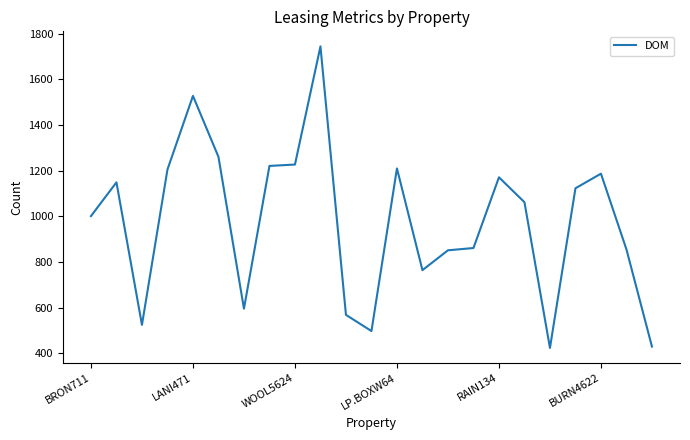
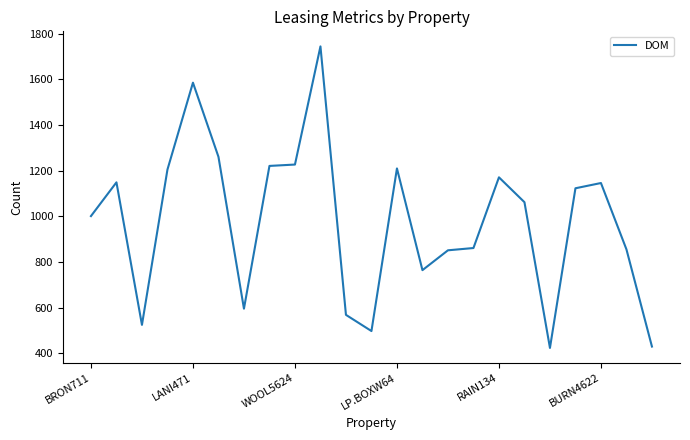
  {
    "BRON711": 1000,
-   "LANI471": 1530,
+   "LANI471": 1590,
    "WOOL5624": 1230,
    "LP.BOXW64": 1210,
    "RAIN134": 1170,
-   "BURN4622": 1190
+   "BURN4622": 1150
  }
